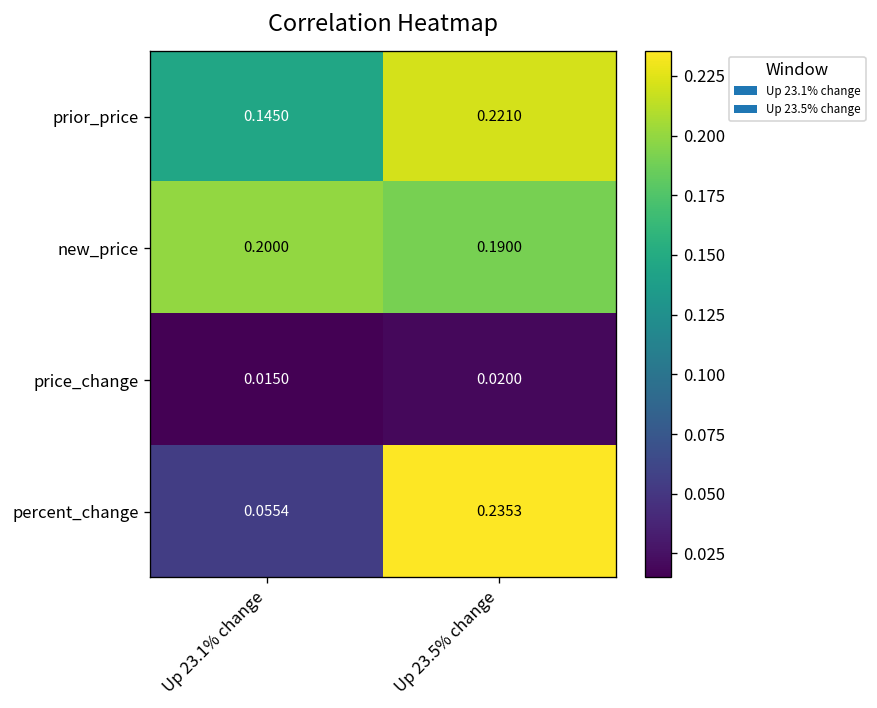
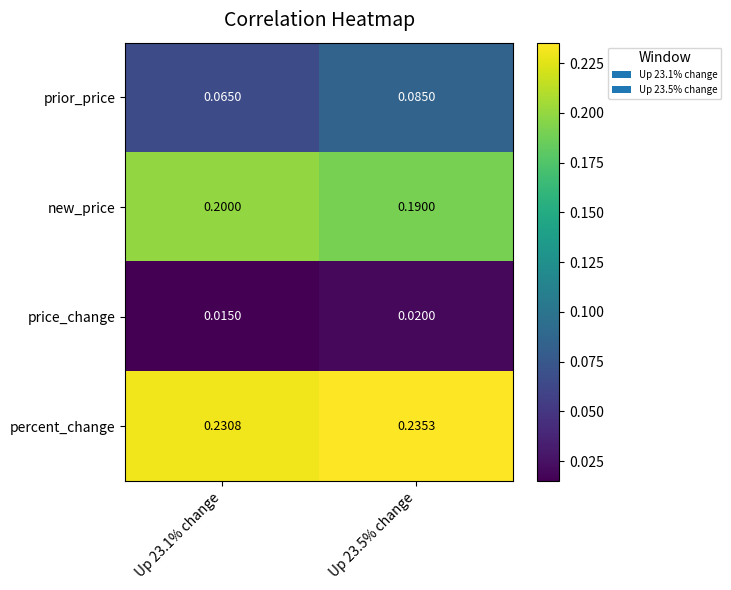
  {
    "prior_price": {
-     "Up 23.1% change": 0.1450,
-     "Up 23.5% change": 0.2210
+     "Up 23.1% change": 0.0650,
+     "Up 23.5% change": 0.0850
    },
    "new_price": {
      "Up 23.1% change": 0.2000,
      "Up 23.5% change": 0.1900
    },
    "price_change": {
      "Up 23.1% change": 0.0150,
      "Up 23.5% change": 0.0200
    },
    "percent_change": {
-     "Up 23.1% change": 0.0554,
+     "Up 23.1% change": 0.2308,
      "Up 23.5% change": 0.2353
    }
  }
